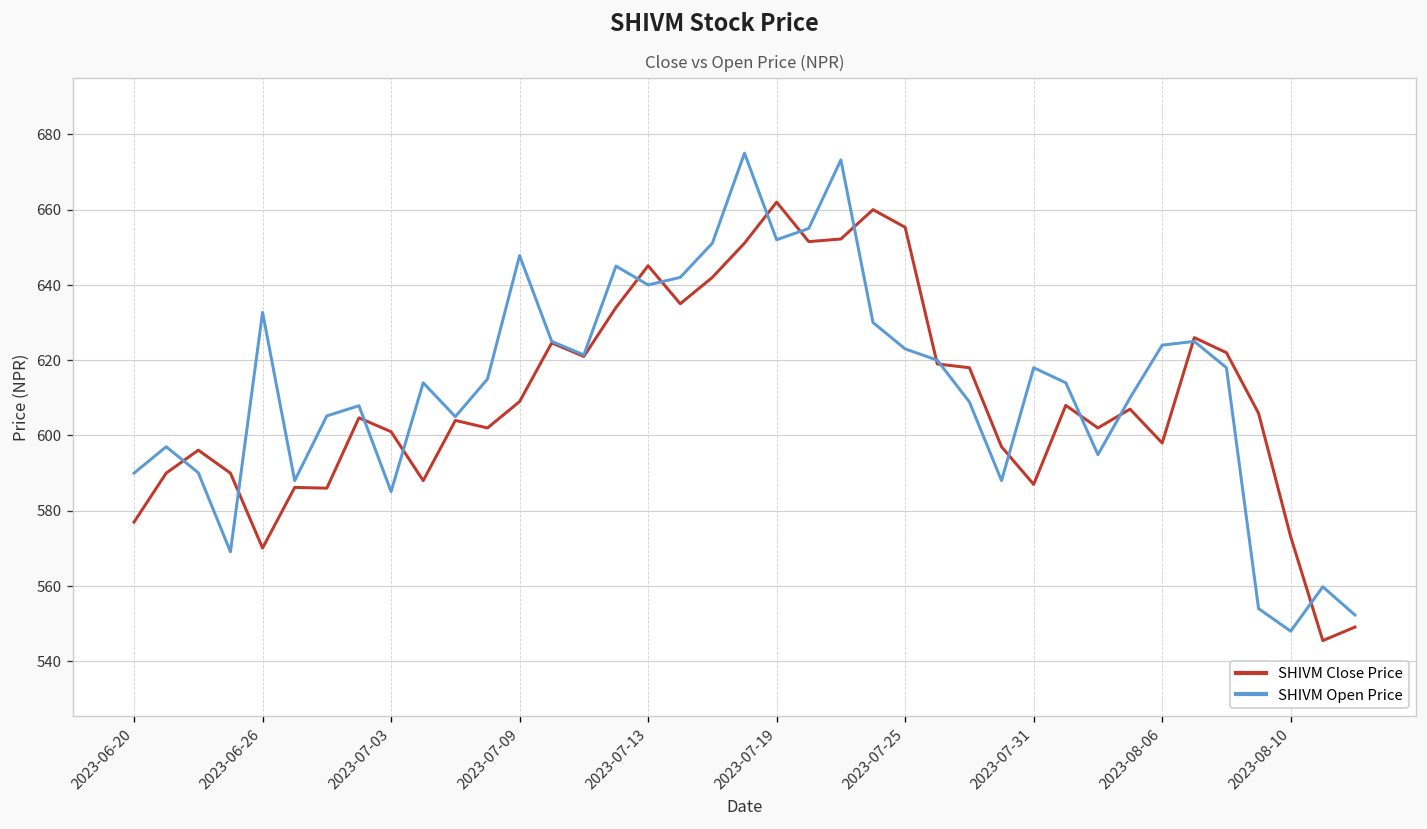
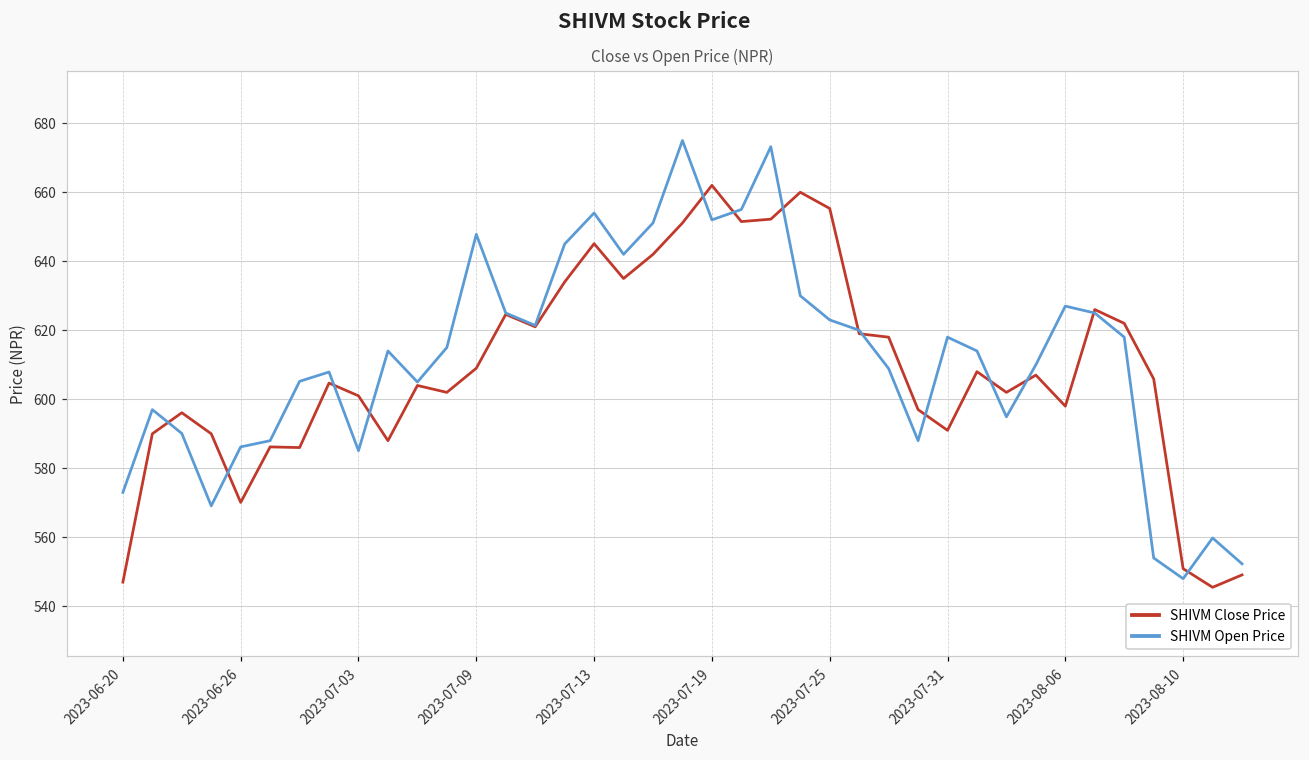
  {
    "SHIVM Close Price": {
-     "2023-06-20": 577,
+     "2023-06-20": 547,
      "2023-06-26": 570,
      "2023-07-03": 601,
      "2023-07-09": 609,
      "2023-07-13": 645,
      "2023-07-19": 662,
      "2023-07-25": 655,
-     "2023-07-31": 587,
+     "2023-07-31": 591,
      "2023-08-06": 598,
-     "2023-08-10": 573
+     "2023-08-10": 551
    },
    "SHIVM Open Price": {
-     "2023-06-20": 590,
-     "2023-06-26": 633,
+     "2023-06-20": 573,
+     "2023-06-26": 586,
      "2023-07-03": 585,
      "2023-07-09": 648,
-     "2023-07-13": 640,
+     "2023-07-13": 654,
      "2023-07-19": 652,
      "2023-07-25": 623,
      "2023-07-31": 618,
-     "2023-08-06": 624,
+     "2023-08-06": 627,
      "2023-08-10": 548
    }
  }
